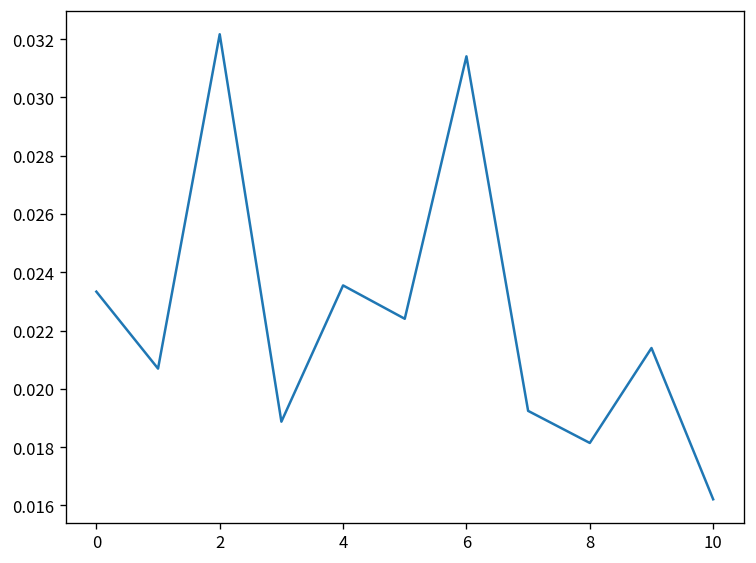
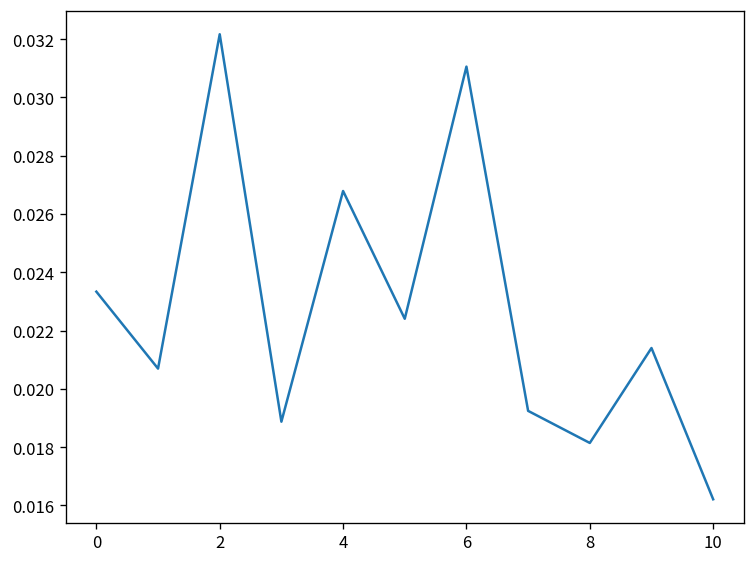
  {
    "0": 0.0233,
    "2": 0.0322,
-   "4": 0.0235,
-   "6": 0.0314,
+   "4": 0.0268,
+   "6": 0.0311,
    "8": 0.0181,
    "10": 0.0162
  }
